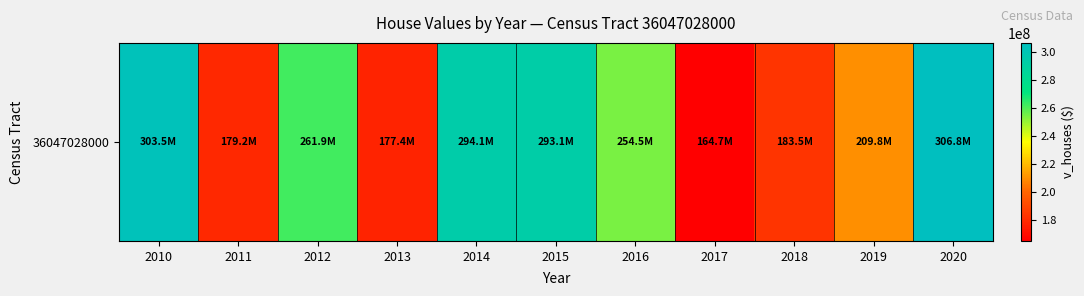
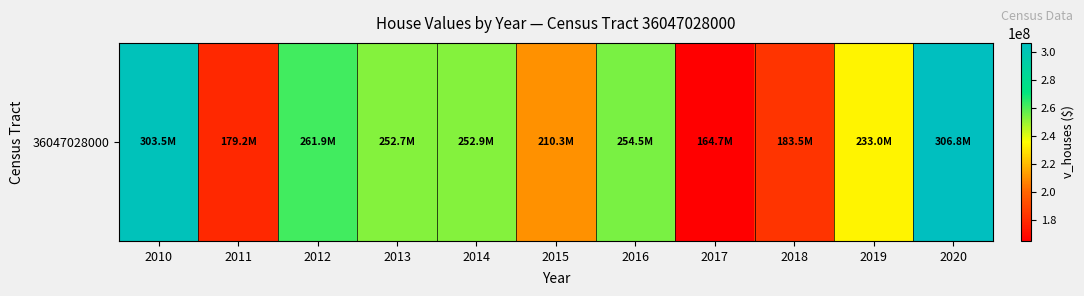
  {
    "36047028000": {
      "2010": "303.5M",
      "2011": "179.2M",
      "2012": "261.9M",
-     "2013": "177.4M",
-     "2014": "294.1M",
-     "2015": "293.1M",
+     "2013": "252.7M",
+     "2014": "252.9M",
+     "2015": "210.3M",
      "2016": "254.5M",
      "2017": "164.7M",
      "2018": "183.5M",
-     "2019": "209.8M",
+     "2019": "233.0M",
      "2020": "306.8M"
    }
  }
